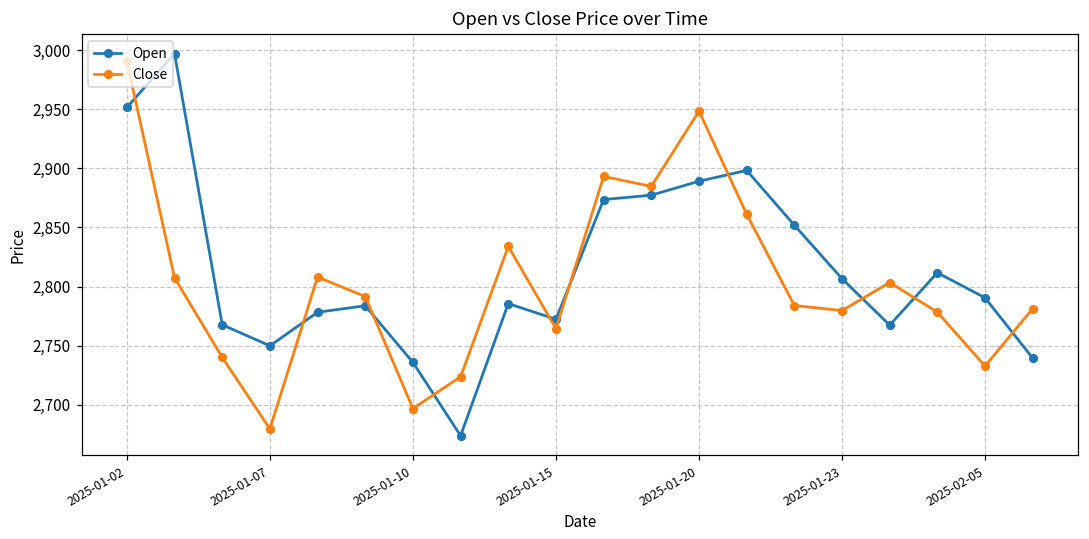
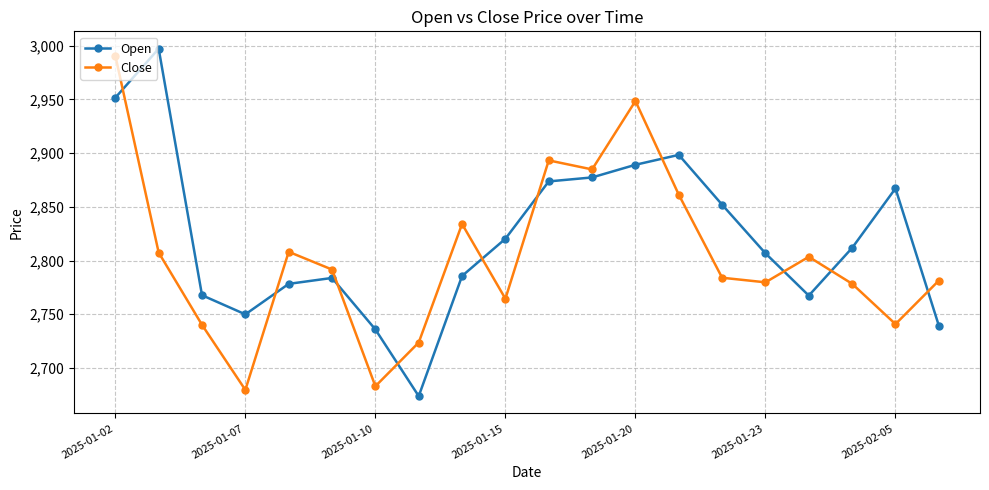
  {
    "Open": {
      "2025-01-02": "2,952",
      "2025-01-07": "2,750",
      "2025-01-10": "2,736",
-     "2025-01-15": "2,772",
+     "2025-01-15": "2,820",
      "2025-01-20": "2,889",
      "2025-01-23": "2,807",
-     "2025-02-05": "2,791"
+     "2025-02-05": "2,867"
    },
    "Close": {
      "2025-01-07": "2,680",
-     "2025-01-10": "2,697",
+     "2025-01-10": "2,683",
      "2025-01-15": "2,764",
      "2025-01-20": "2,948",
      "2025-01-23": "2,780",
-     "2025-02-05": "2,733"
+     "2025-02-05": "2,741"
    }
  }
